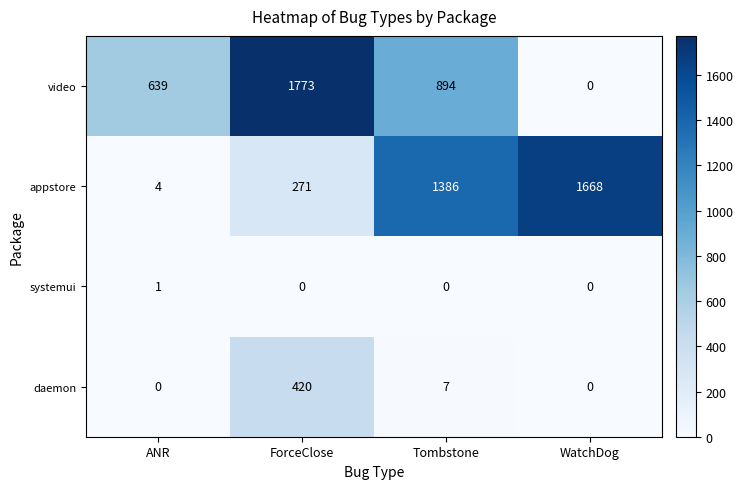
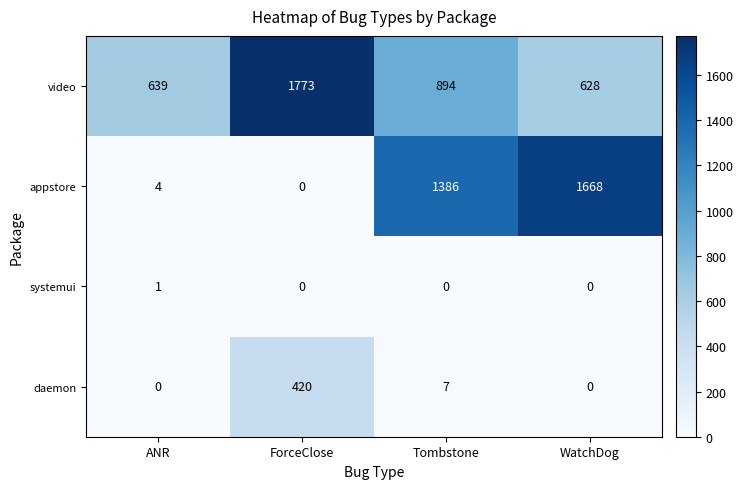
  {
    "video": {
      "ANR": 639,
      "ForceClose": 1773,
      "Tombstone": 894,
-     "WatchDog": 0
+     "WatchDog": 628
    },
    "appstore": {
      "ANR": 4,
-     "ForceClose": 271,
+     "ForceClose": 0,
      "Tombstone": 1386,
      "WatchDog": 1668
    },
    "systemui": {
      "ANR": 1,
      "ForceClose": 0,
      "Tombstone": 0,
      "WatchDog": 0
    },
    "daemon": {
      "ANR": 0,
      "ForceClose": 420,
      "Tombstone": 7,
      "WatchDog": 0
    }
  }
